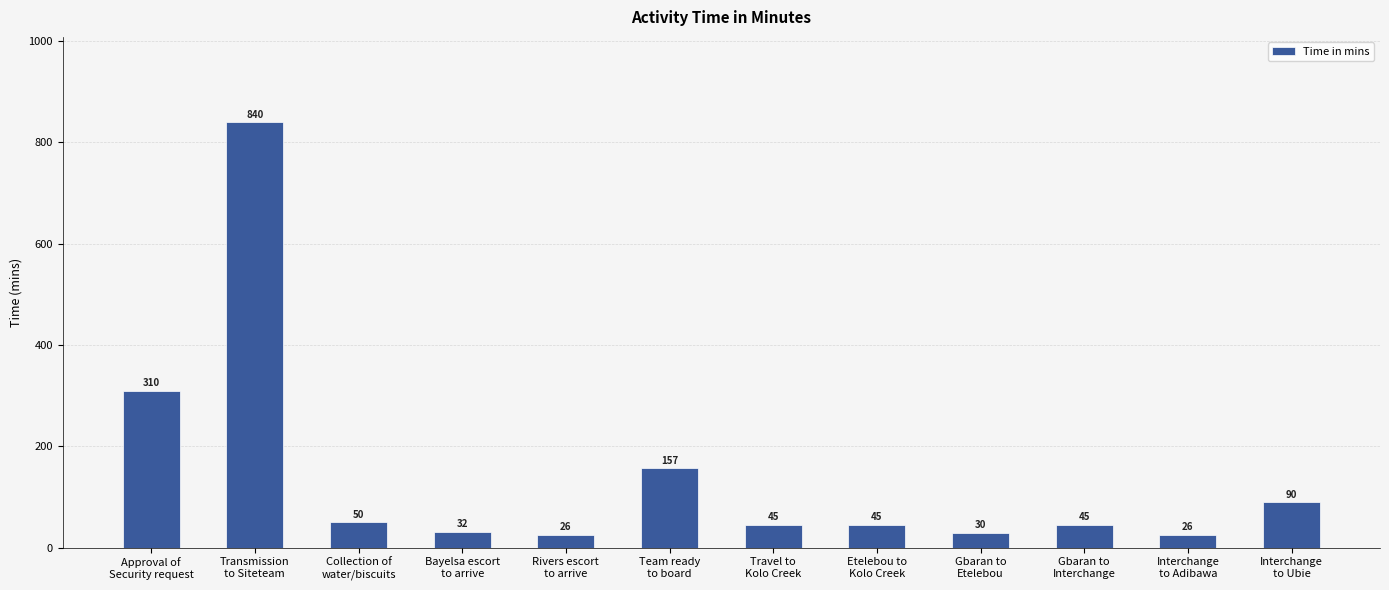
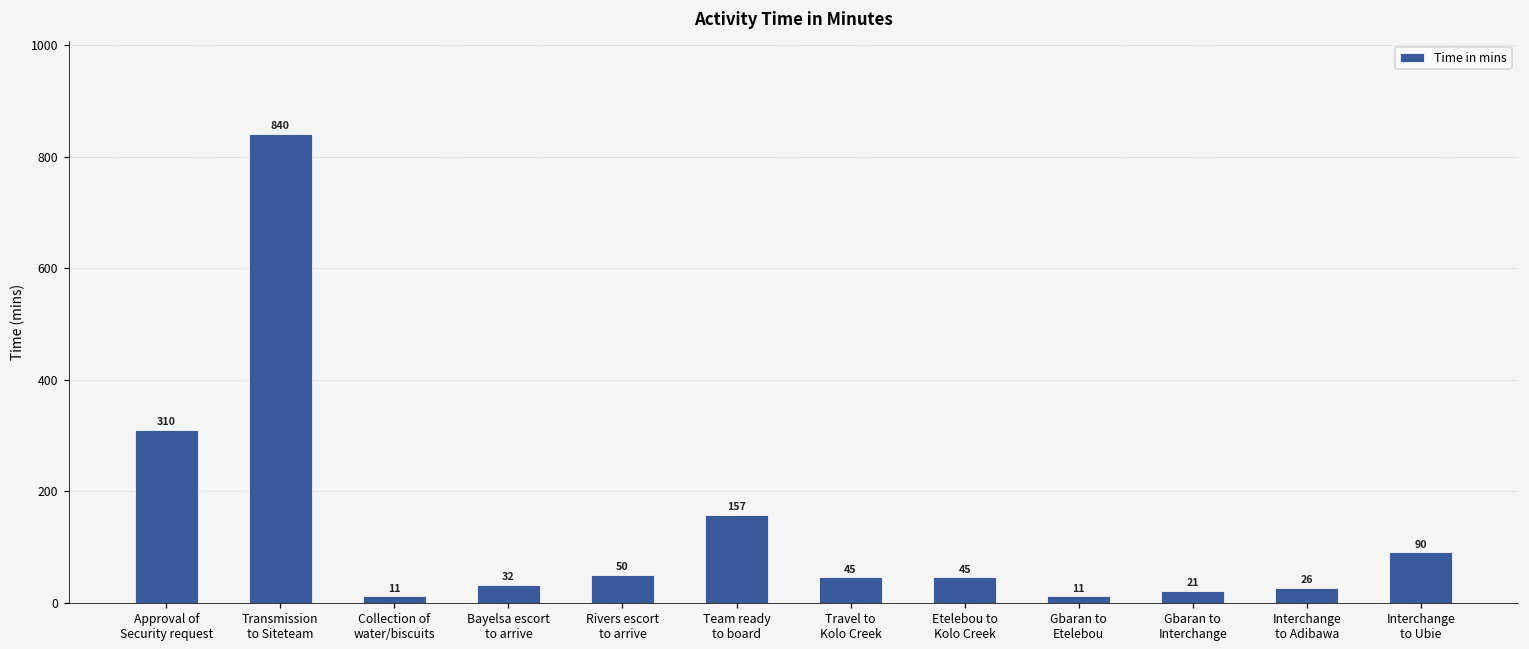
  {
    "Approval of Security request": 310,
    "Transmission to Siteteam": 840,
-   "Collection of water/biscuits": 50,
+   "Collection of water/biscuits": 11,
    "Bayelsa escort to arrive": 32,
-   "Rivers escort to arrive": 26,
+   "Rivers escort to arrive": 50,
    "Team ready to board": 157,
    "Travel to Kolo Creek": 45,
    "Etelebou to Kolo Creek": 45,
-   "Gbaran to Etelebou": 30,
-   "Gbaran to Interchange": 45,
+   "Gbaran to Etelebou": 11,
+   "Gbaran to Interchange": 21,
    "Interchange to Adibawa": 26,
    "Interchange to Ubie": 90
  }
